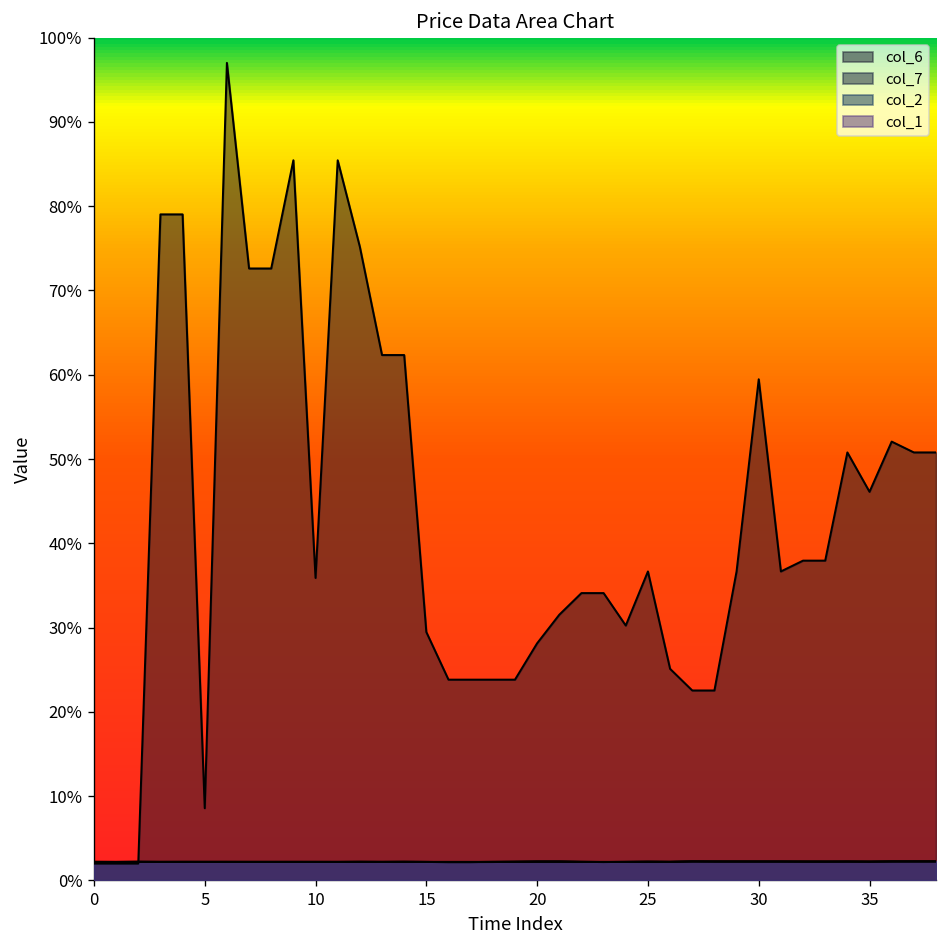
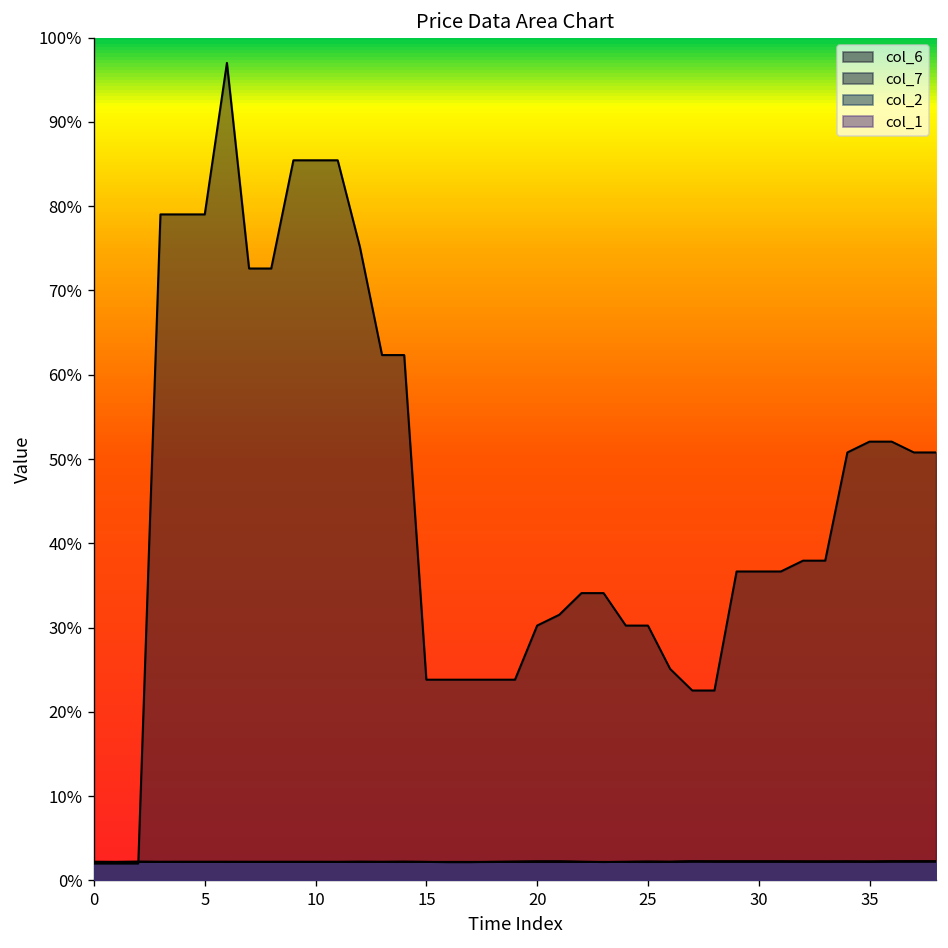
  {
    "col_6": {
-     "5": "9%",
-     "10": "36%",
-     "15": "29%",
-     "20": "28%",
-     "25": "37%",
-     "30": "59%",
-     "35": "46%"
+     "5": "79%",
+     "10": "85%",
+     "15": "24%",
+     "20": "30%",
+     "25": "30%",
+     "30": "37%",
+     "35": "52%"
    },
    "col_1": {
      "5": "2%",
      "10": "2%",
      "15": "2%",
      "20": "2%",
      "25": "2%",
      "30": "2%",
      "35": "2%"
    }
  }
